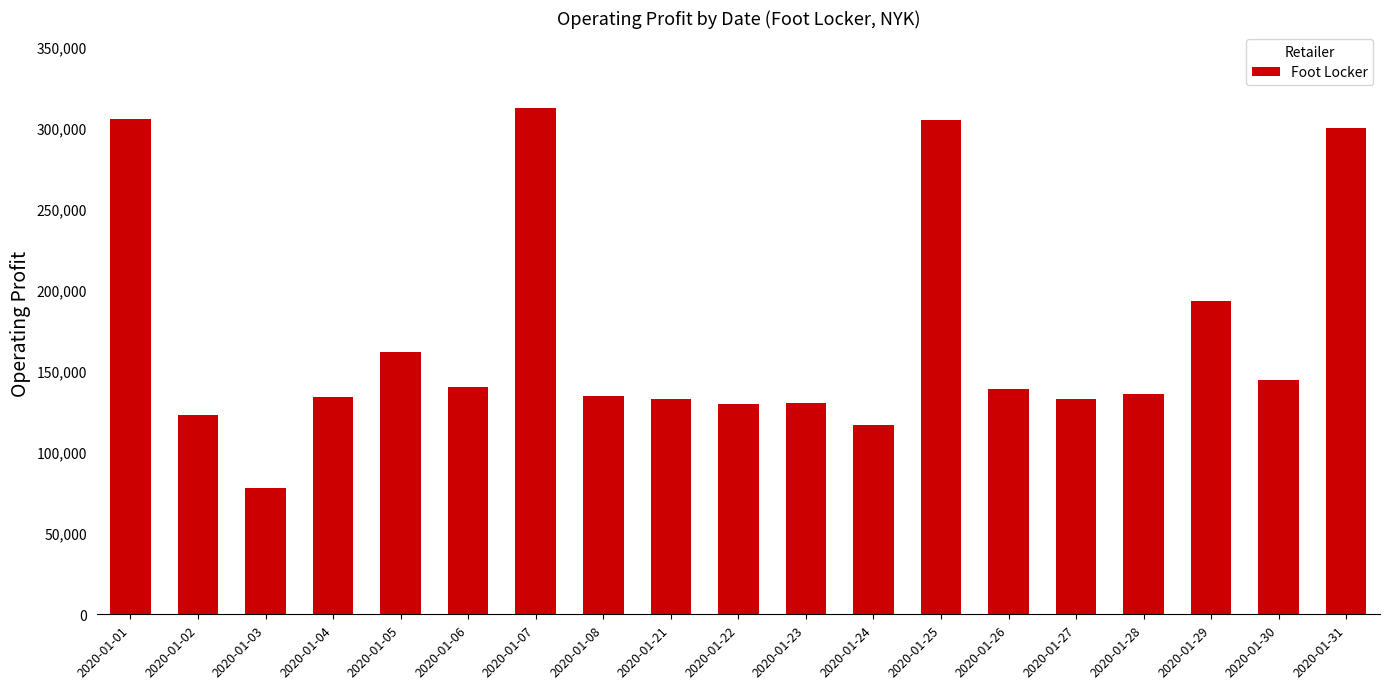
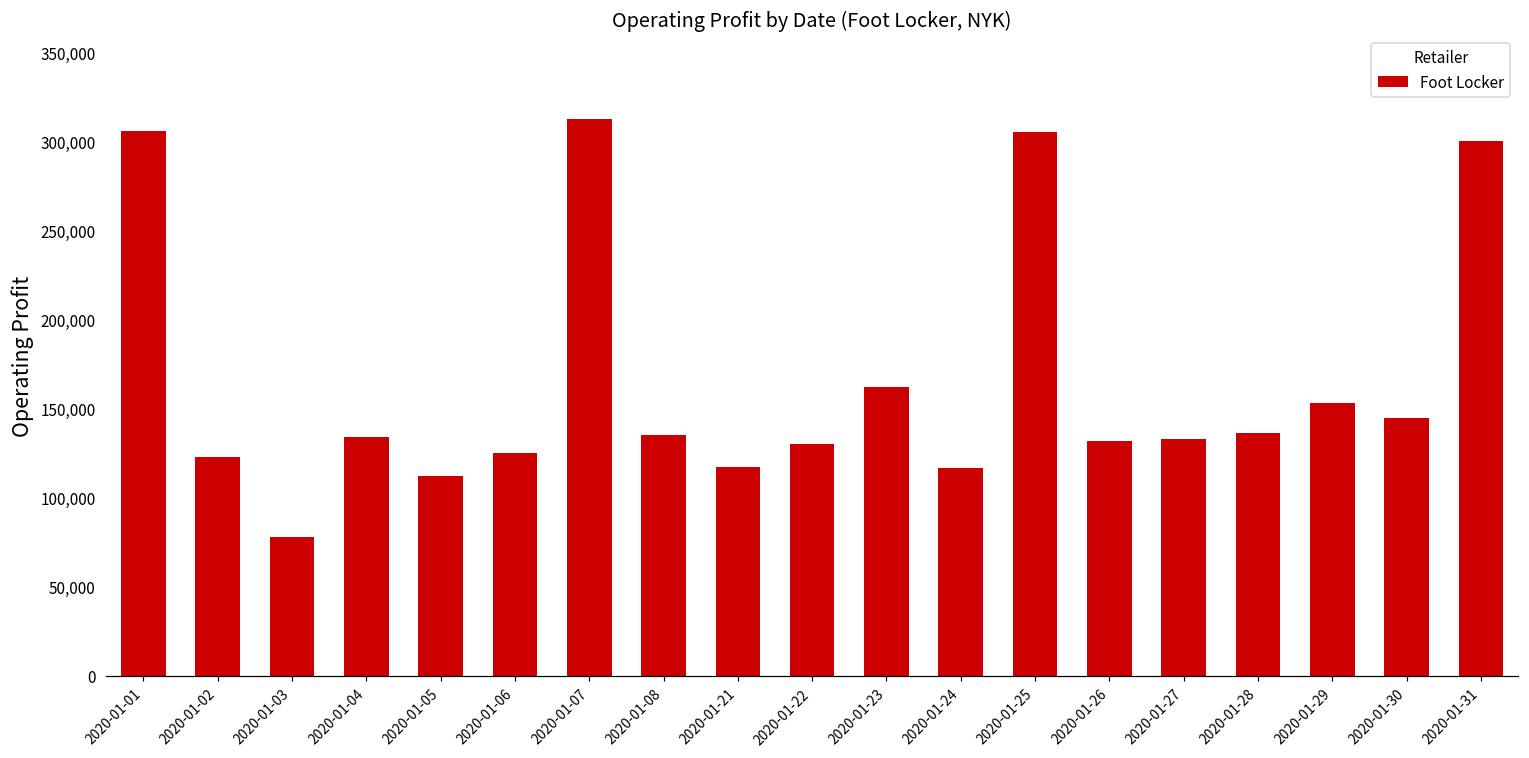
  {
    "2020-01-01": "306,000",
    "2020-01-02": "123,000",
    "2020-01-03": "78,000",
    "2020-01-04": "134,000",
-   "2020-01-05": "162,000",
-   "2020-01-06": "140,000",
+   "2020-01-05": "112,000",
+   "2020-01-06": "125,000",
    "2020-01-07": "313,000",
    "2020-01-08": "135,000",
-   "2020-01-21": "133,000",
+   "2020-01-21": "117,000",
    "2020-01-22": "130,000",
-   "2020-01-23": "130,000",
+   "2020-01-23": "162,000",
    "2020-01-24": "117,000",
    "2020-01-25": "305,000",
-   "2020-01-26": "139,000",
+   "2020-01-26": "132,000",
    "2020-01-27": "133,000",
    "2020-01-28": "136,000",
-   "2020-01-29": "194,000",
+   "2020-01-29": "153,000",
    "2020-01-30": "145,000",
    "2020-01-31": "300,000"
  }
